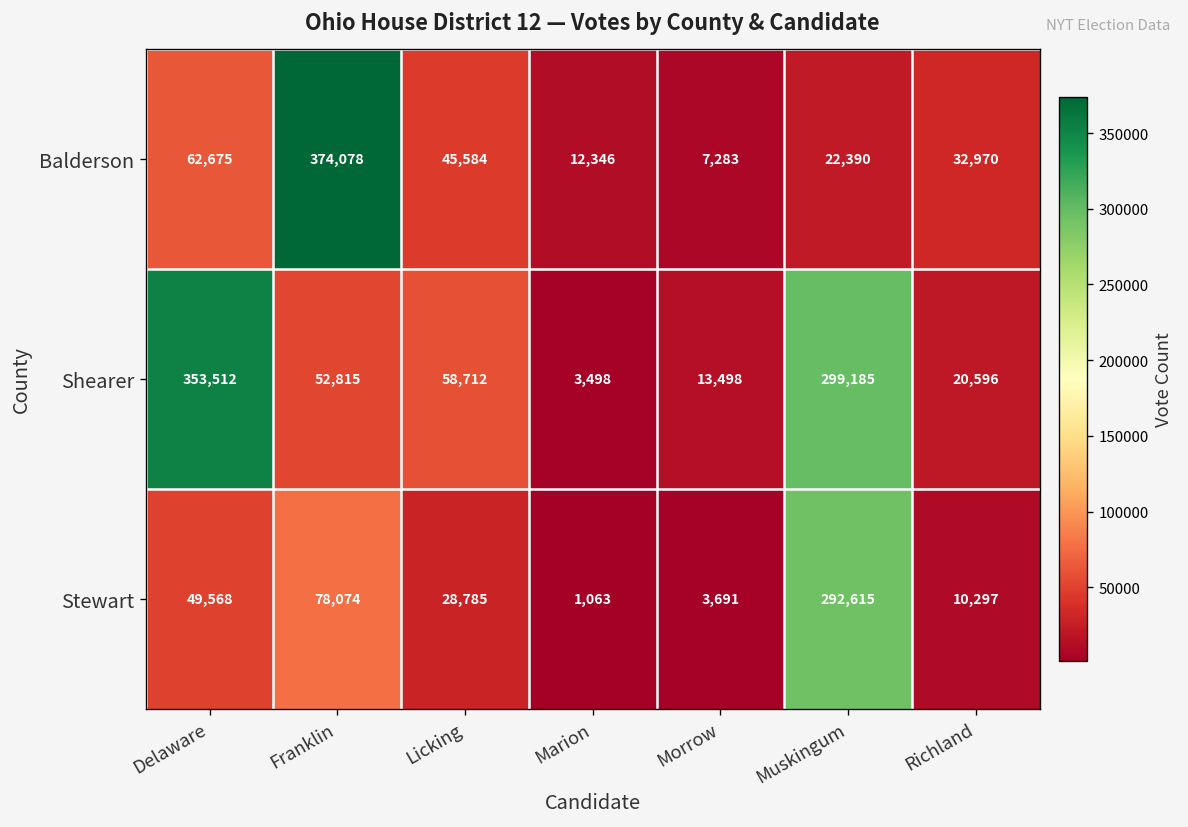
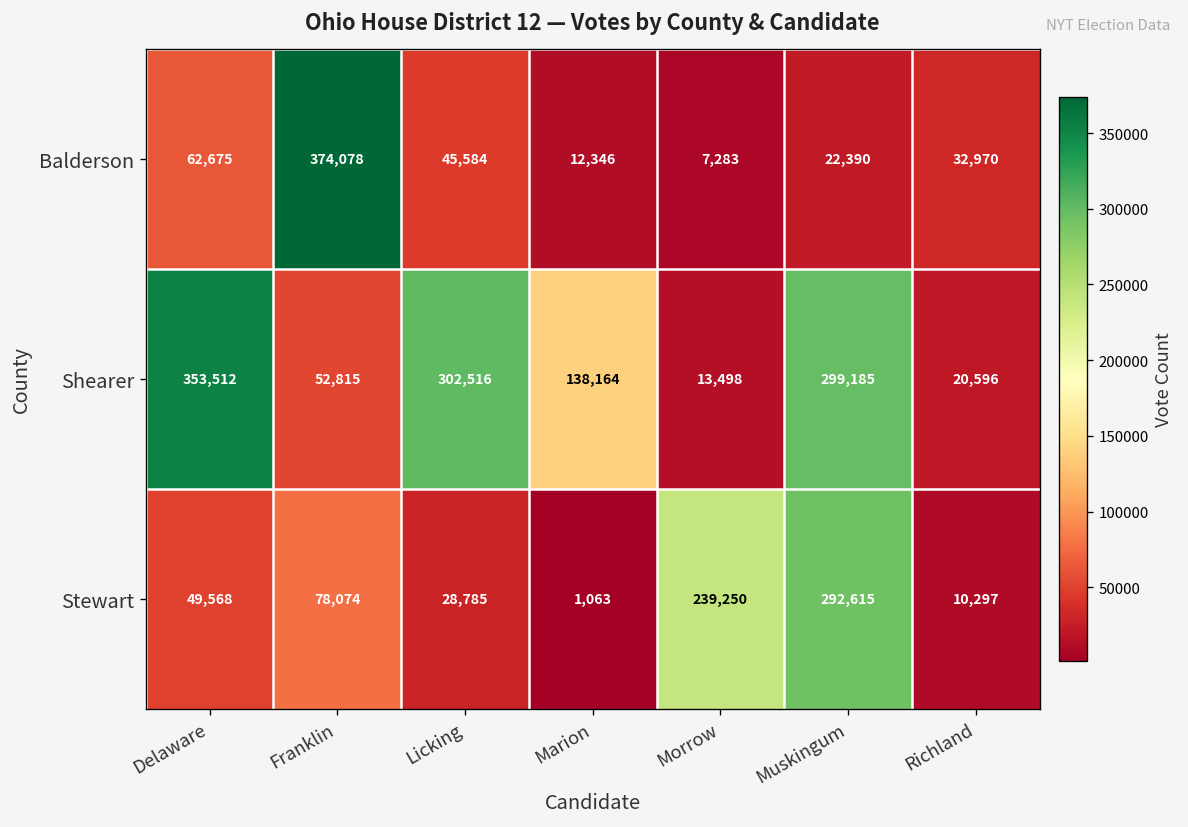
  {
    "Balderson": {
      "Delaware": "62,675",
      "Franklin": "374,078",
      "Licking": "45,584",
      "Marion": "12,346",
      "Morrow": "7,283",
      "Muskingum": "22,390",
      "Richland": "32,970"
    },
    "Shearer": {
      "Delaware": "353,512",
      "Franklin": "52,815",
-     "Licking": "58,712",
-     "Marion": "3,498",
+     "Licking": "302,516",
+     "Marion": "138,164",
      "Morrow": "13,498",
      "Muskingum": "299,185",
      "Richland": "20,596"
    },
    "Stewart": {
      "Delaware": "49,568",
      "Franklin": "78,074",
      "Licking": "28,785",
      "Marion": "1,063",
-     "Morrow": "3,691",
+     "Morrow": "239,250",
      "Muskingum": "292,615",
      "Richland": "10,297"
    }
  }
